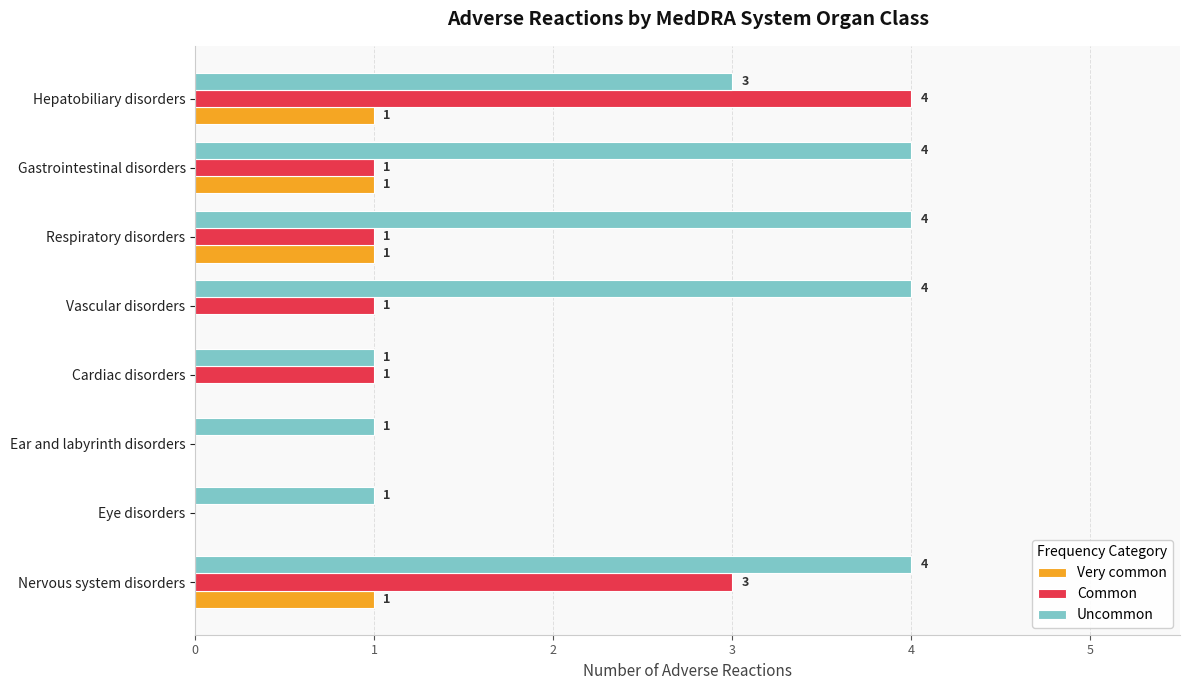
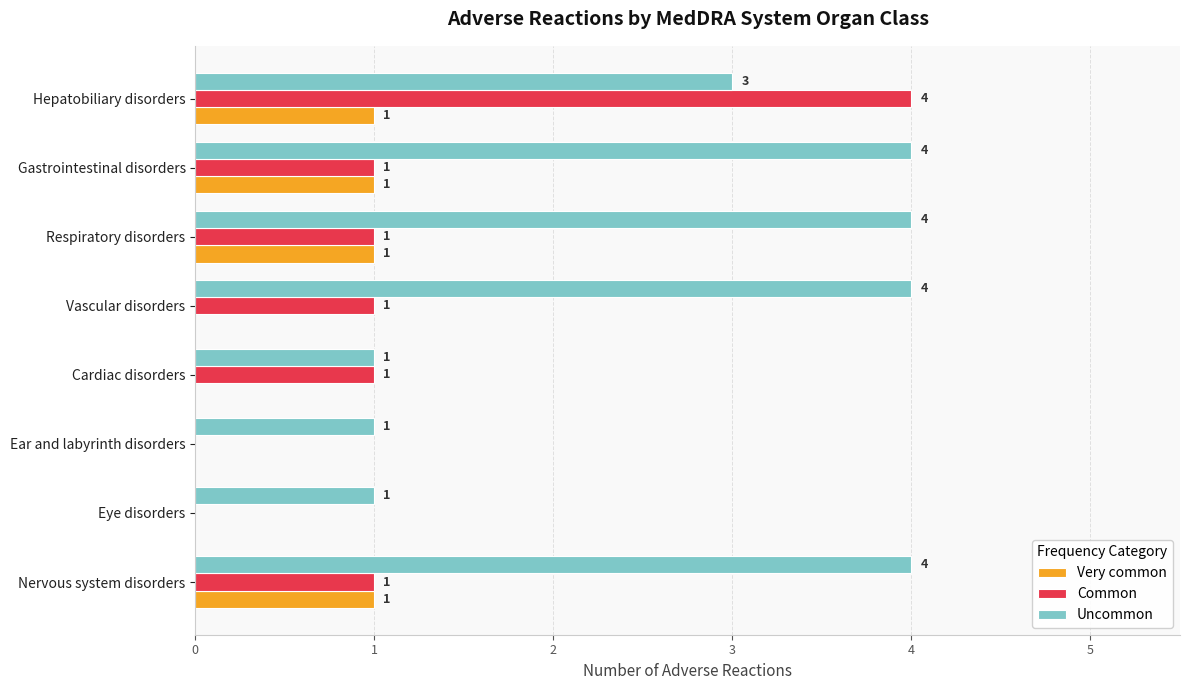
  {
    "Very common": {
      "Hepatobiliary disorders": 1,
      "Gastrointestinal disorders": 1,
      "Respiratory disorders": 1,
      "Nervous system disorders": 1
    },
    "Common": {
      "Hepatobiliary disorders": 4,
      "Gastrointestinal disorders": 1,
      "Respiratory disorders": 1,
      "Vascular disorders": 1,
      "Cardiac disorders": 1,
-     "Nervous system disorders": 3
+     "Nervous system disorders": 1
    },
    "Uncommon": {
      "Hepatobiliary disorders": 3,
      "Gastrointestinal disorders": 4,
      "Respiratory disorders": 4,
      "Vascular disorders": 4,
      "Cardiac disorders": 1,
      "Ear and labyrinth disorders": 1,
      "Eye disorders": 1,
      "Nervous system disorders": 4
    }
  }
